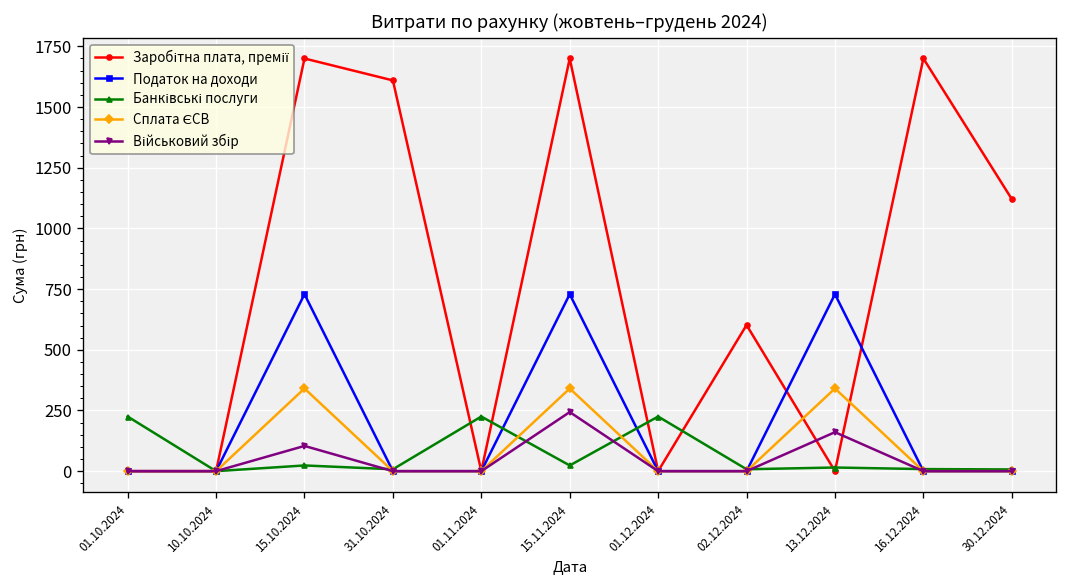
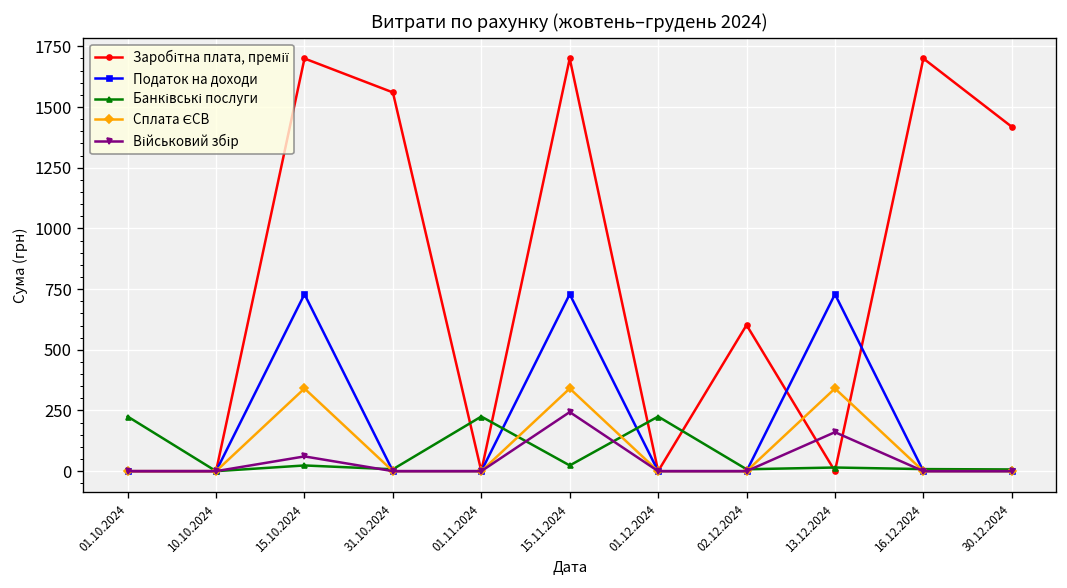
  {
    "Заробітна плата, премії": {
      "15.10.2024": 1700,
-     "31.10.2024": 1610,
+     "31.10.2024": 1560,
      "15.11.2024": 1700,
      "02.12.2024": 600,
      "13.12.2024": 0,
      "16.12.2024": 1700,
-     "30.12.2024": 1120
+     "30.12.2024": 1420
    },
    "Податок на доходи": {
      "15.10.2024": 730,
      "15.11.2024": 730,
      "13.12.2024": 730
    },
    "Банківські послуги": {
      "01.10.2024": 230,
      "15.10.2024": 20,
      "01.11.2024": 230,
      "15.11.2024": 20,
      "01.12.2024": 230,
      "13.12.2024": 20
    },
    "Сплата ЄСВ": {
      "15.10.2024": 340,
      "15.11.2024": 340,
      "13.12.2024": 340
    },
    "Військовий збір": {
-     "15.10.2024": 100,
+     "15.10.2024": 60,
      "15.11.2024": 240,
      "13.12.2024": 160
    }
  }
